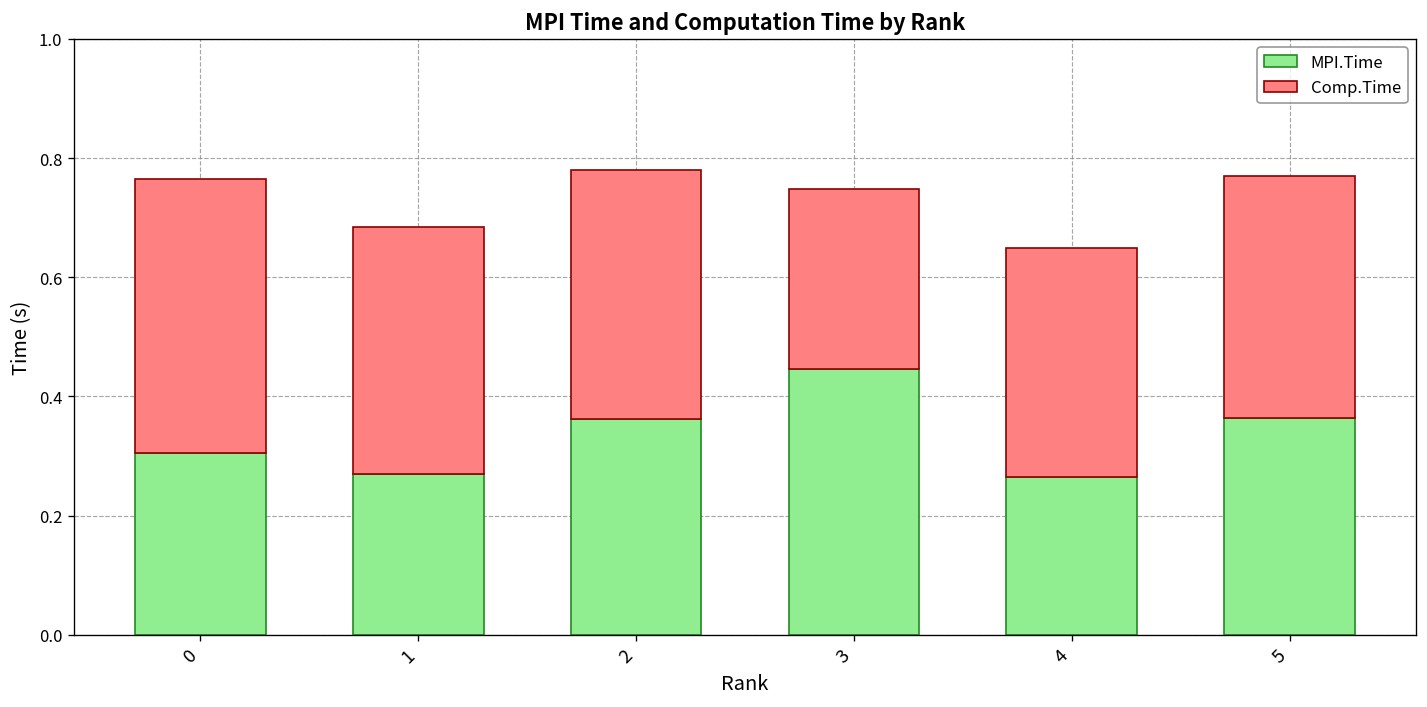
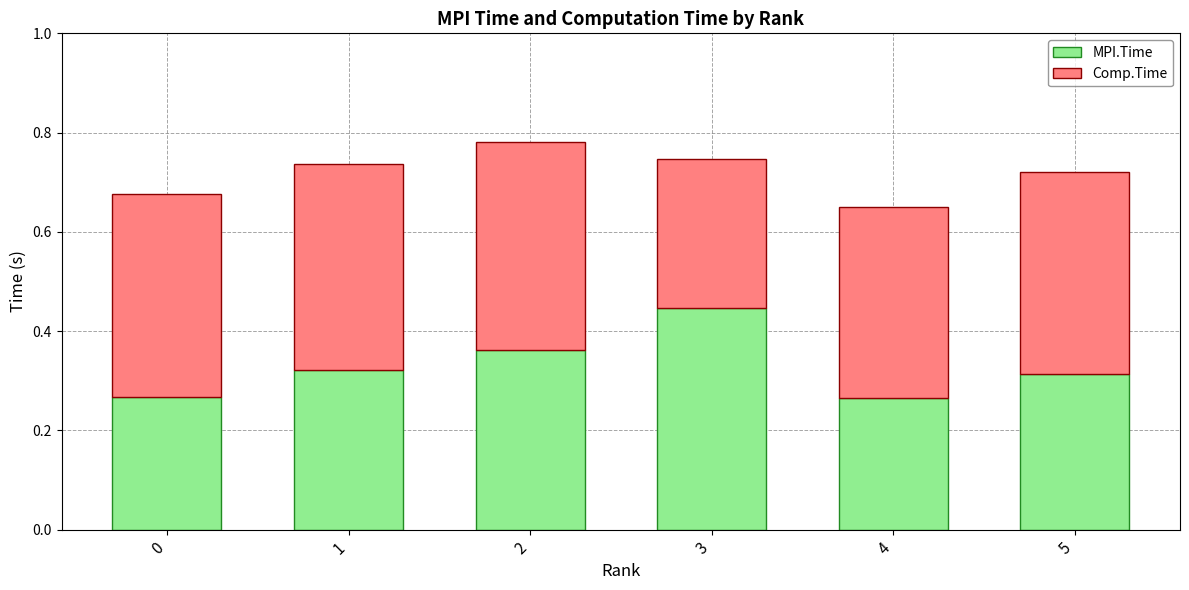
  {
    "MPI.Time": {
-     "0": 0.30,
-     "1": 0.27,
+     "0": 0.27,
+     "1": 0.32,
      "2": 0.36,
      "3": 0.45,
      "4": 0.26,
-     "5": 0.36
+     "5": 0.31
    },
    "Comp.Time": {
-     "0": 0.46,
+     "0": 0.41,
      "1": 0.42,
      "2": 0.42,
      "3": 0.30,
      "4": 0.39,
      "5": 0.41
    }
  }
